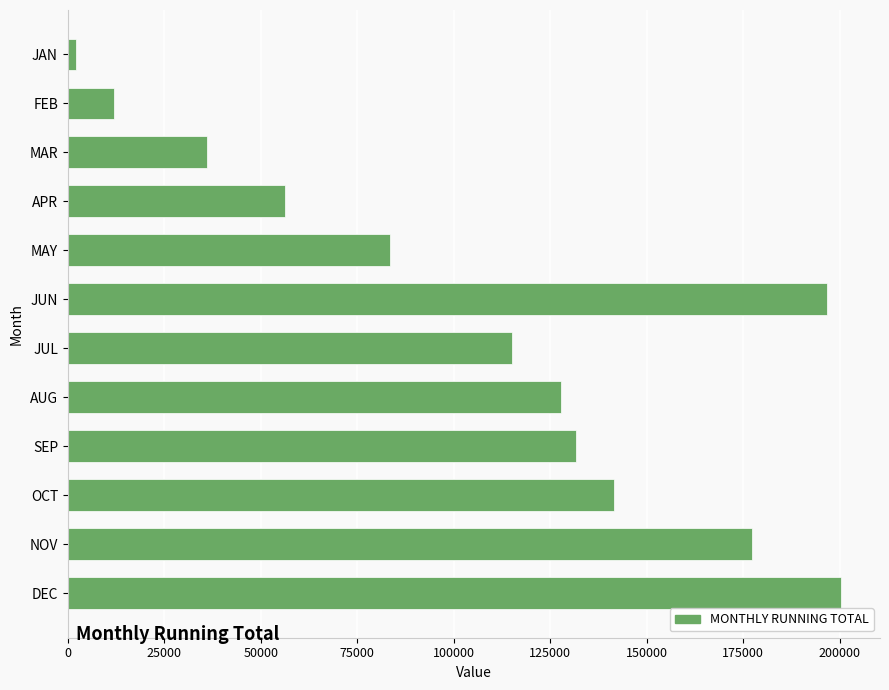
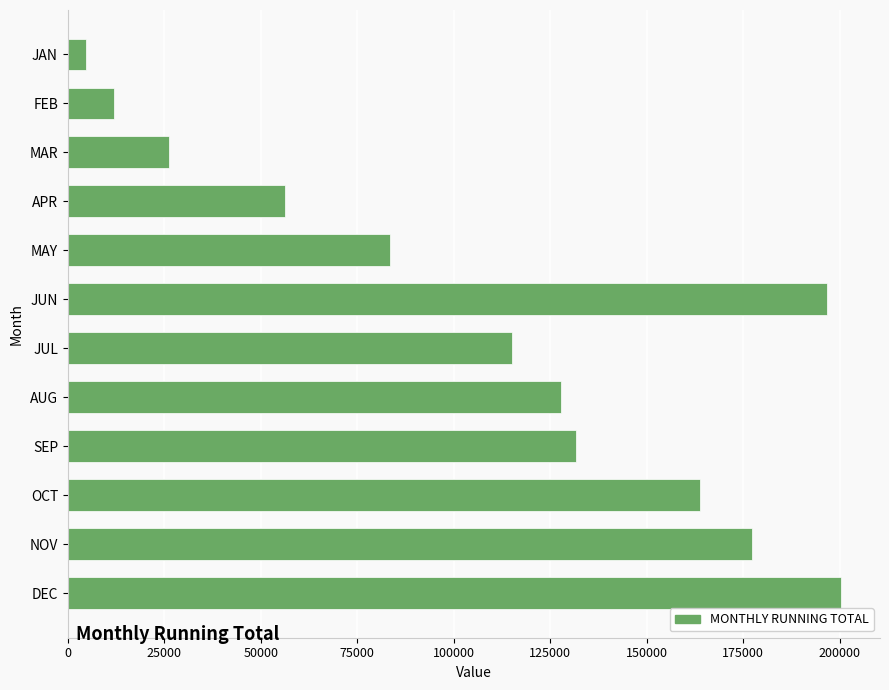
  {
-   "JAN": 2000,
+   "JAN": 5000,
    "FEB": 12000,
-   "MAR": 36000,
+   "MAR": 26000,
    "APR": 56000,
    "MAY": 83000,
    "JUN": 197000,
    "JUL": 115000,
    "AUG": 128000,
    "SEP": 132000,
-   "OCT": 141000,
+   "OCT": 164000,
    "NOV": 177000,
    "DEC": 200000
  }
